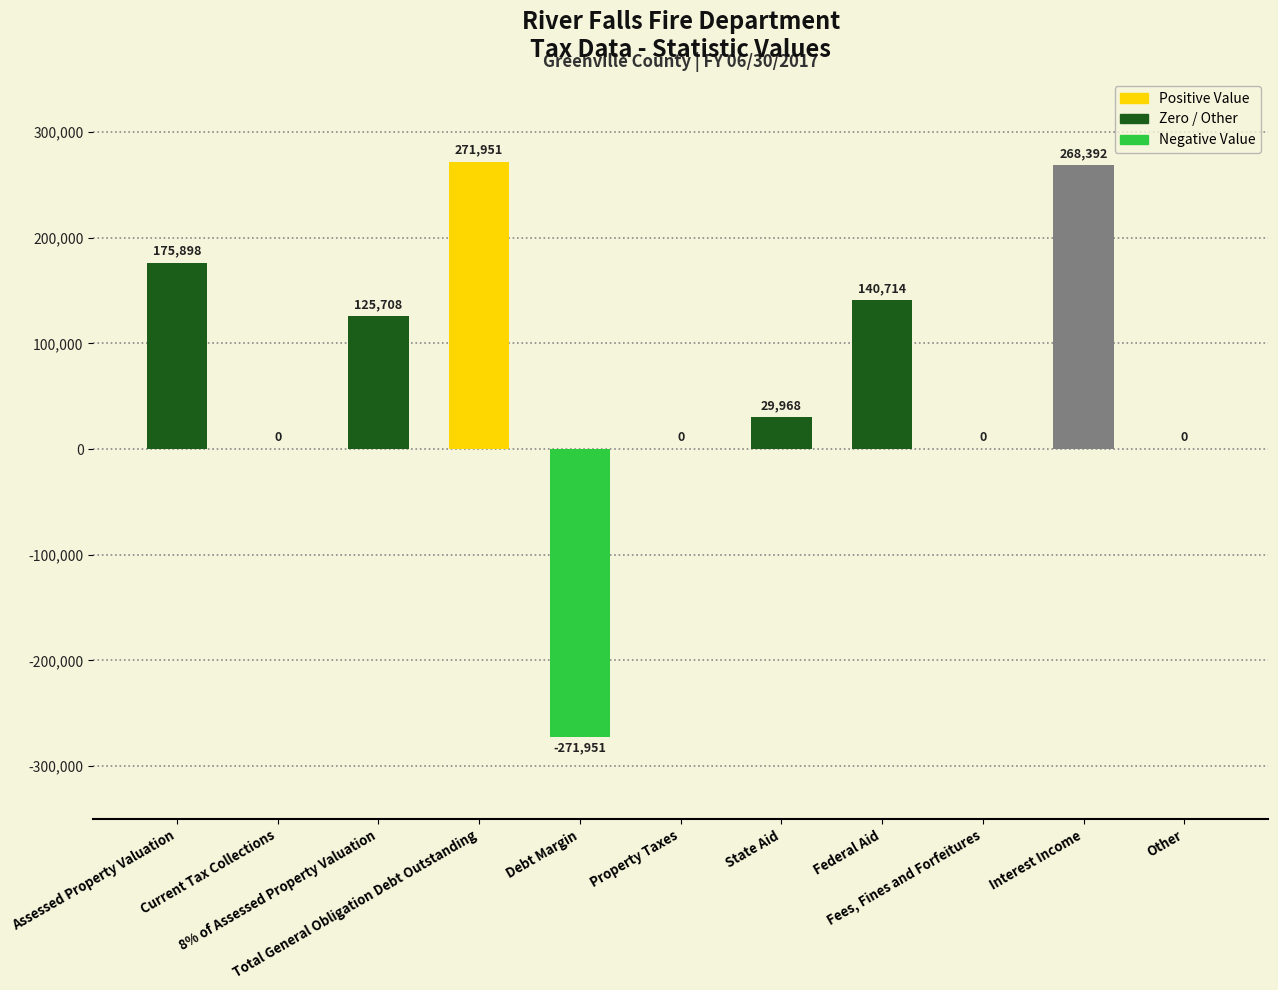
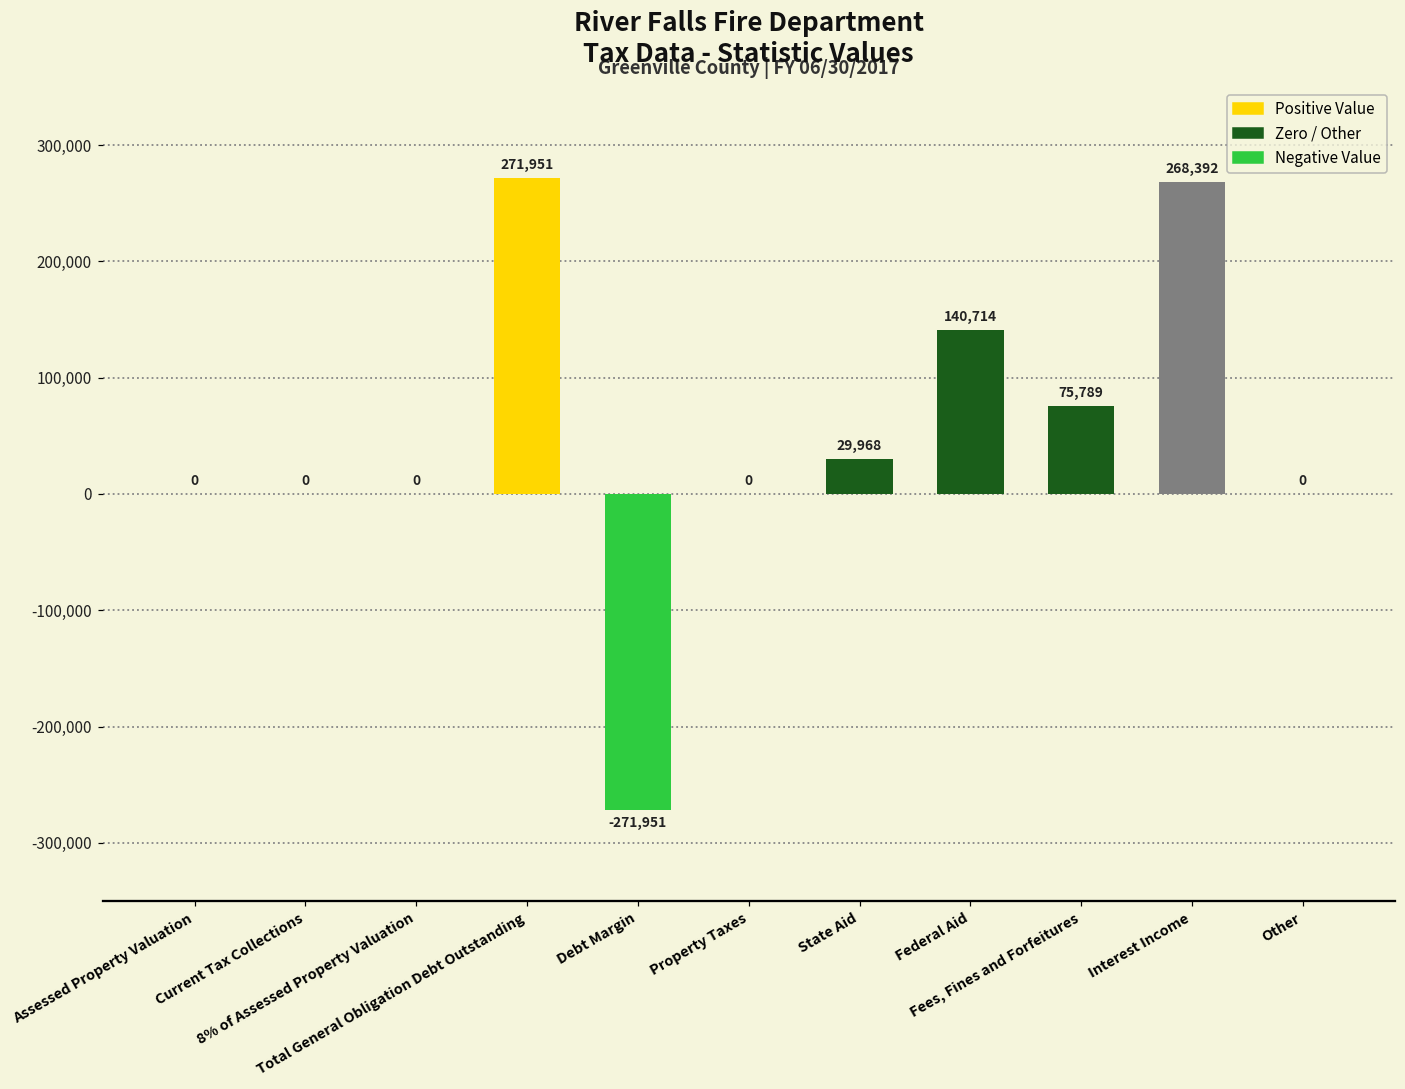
  {
-   "Assessed Property Valuation": "175,898",
+   "Assessed Property Valuation": "0",
    "Current Tax Collections": "0",
-   "8% of Assessed Property Valuation": "125,708",
+   "8% of Assessed Property Valuation": "0",
    "Total General Obligation Debt Outstanding": "271,951",
    "Debt Margin": "-271,951",
    "Property Taxes": "0",
    "State Aid": "29,968",
    "Federal Aid": "140,714",
-   "Fees, Fines and Forfeitures": "0",
+   "Fees, Fines and Forfeitures": "75,789",
    "Interest Income": "268,392",
    "Other": "0"
  }
